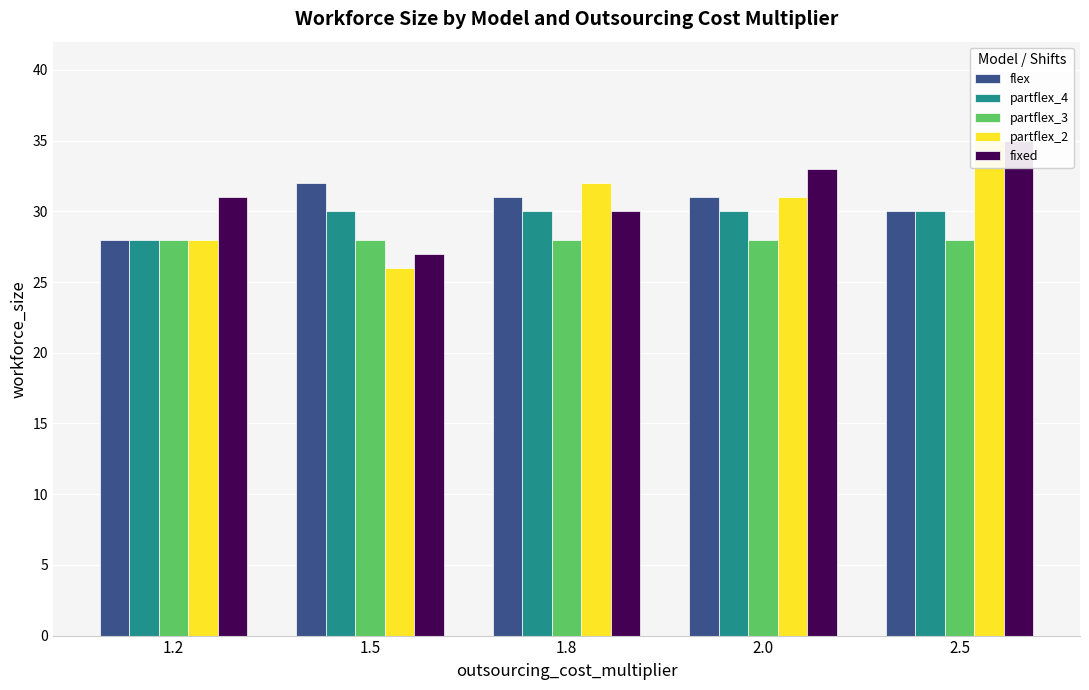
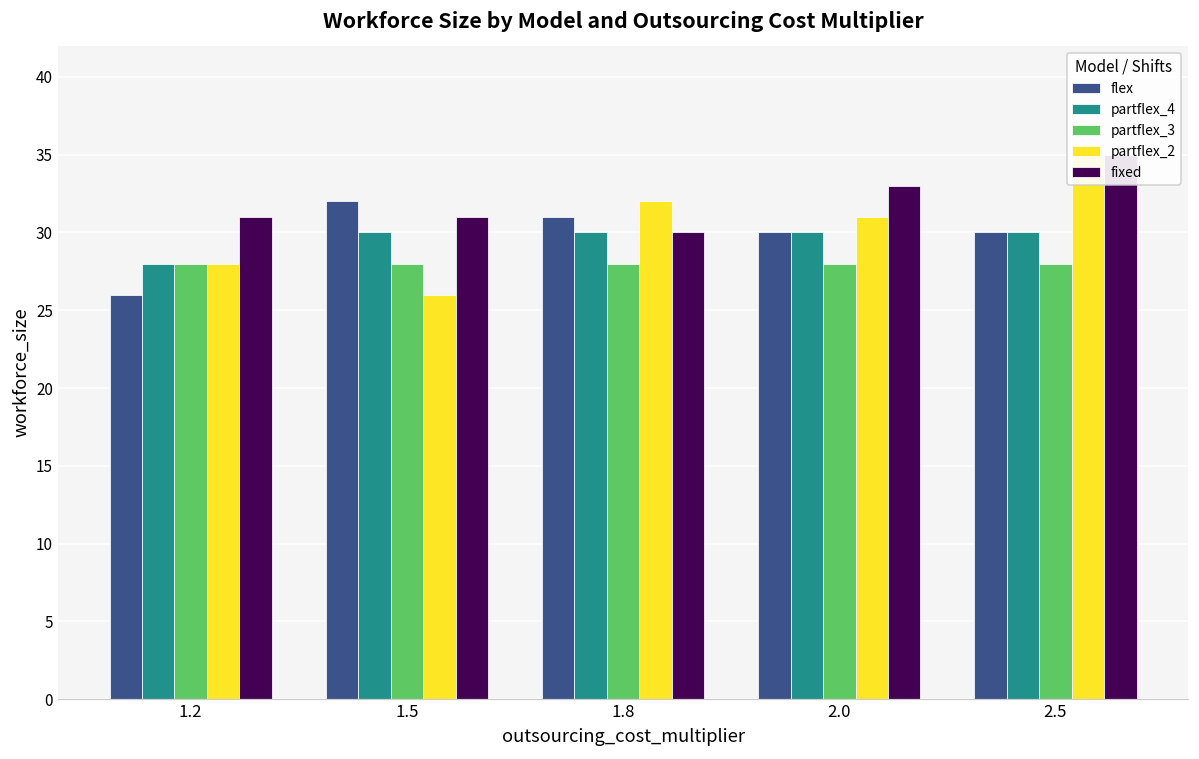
  {
    "flex": {
-     "1.2": 28,
+     "1.2": 26,
      "1.5": 32,
      "1.8": 31,
-     "2.0": 31,
+     "2.0": 30,
      "2.5": 30
    },
    "partflex_4": {
      "1.2": 28,
      "1.5": 30,
      "1.8": 30,
      "2.0": 30,
      "2.5": 30
    },
    "partflex_3": {
      "1.2": 28,
      "1.5": 28,
      "1.8": 28,
      "2.0": 28,
      "2.5": 28
    },
    "partflex_2": {
      "1.2": 28,
      "1.5": 26,
      "1.8": 32,
      "2.0": 31
    },
    "fixed": {
      "1.2": 31,
-     "1.5": 27,
+     "1.5": 31,
      "1.8": 30,
      "2.0": 33
    }
  }
